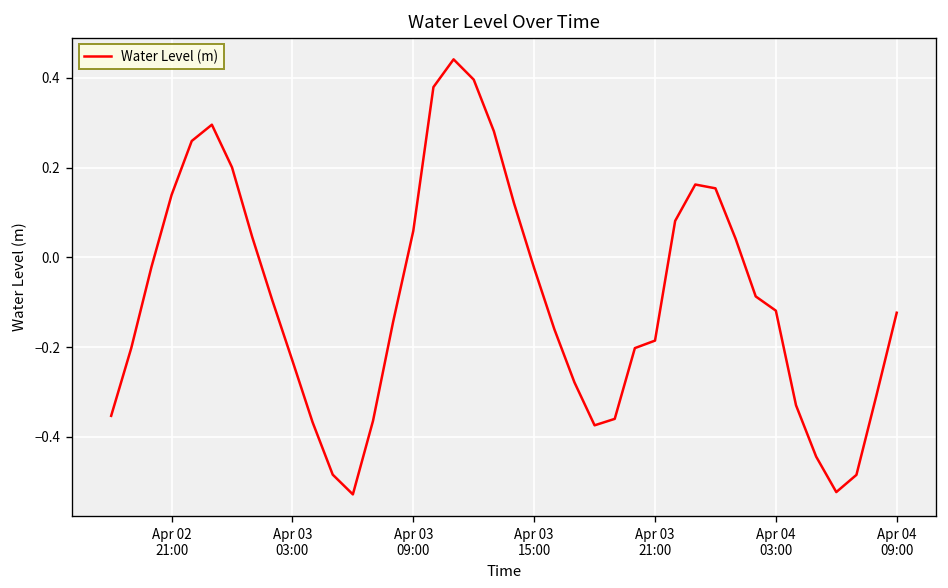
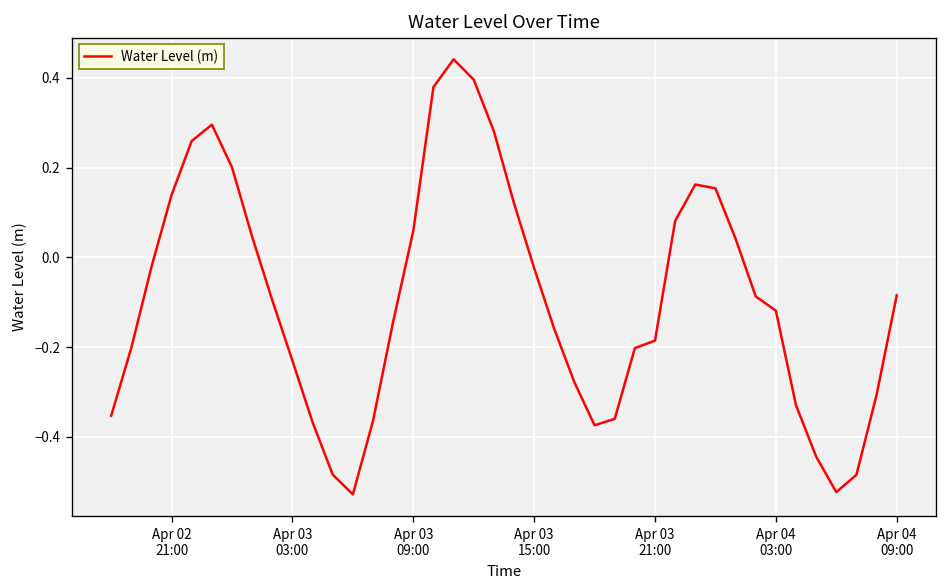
  {
    "Apr 02 21:00": 0.14,
    "Apr 03 03:00": -0.23,
    "Apr 03 09:00": 0.06,
    "Apr 03 15:00": -0.02,
    "Apr 03 21:00": -0.19,
    "Apr 04 03:00": -0.12,
-   "Apr 04 09:00": -0.12
+   "Apr 04 09:00": -0.08
  }
